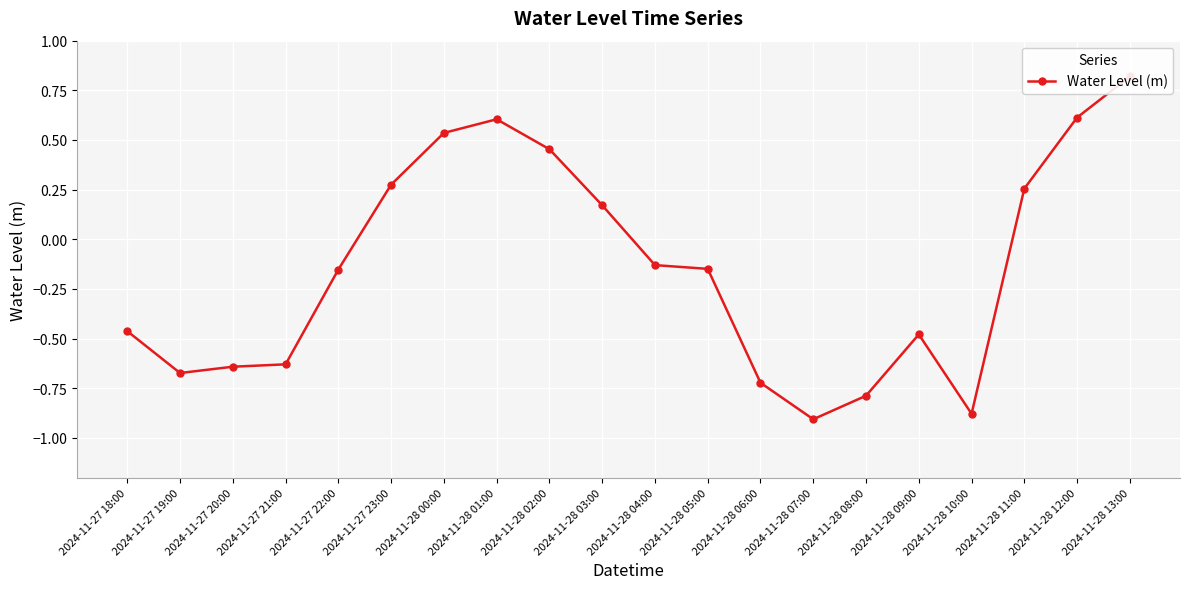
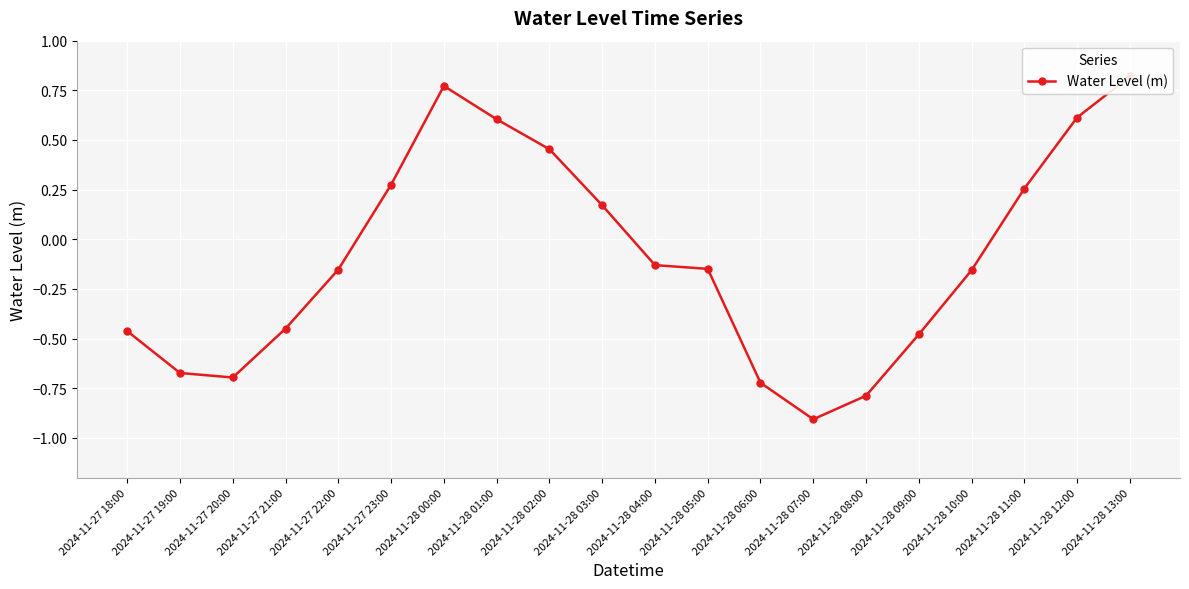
  {
    "2024-11-27 18:00": -0.46,
    "2024-11-27 19:00": -0.67,
-   "2024-11-27 20:00": -0.64,
-   "2024-11-27 21:00": -0.63,
+   "2024-11-27 20:00": -0.70,
+   "2024-11-27 21:00": -0.45,
    "2024-11-27 22:00": -0.15,
    "2024-11-27 23:00": 0.28,
-   "2024-11-28 00:00": 0.54,
+   "2024-11-28 00:00": 0.77,
    "2024-11-28 01:00": 0.60,
    "2024-11-28 02:00": 0.45,
    "2024-11-28 03:00": 0.17,
    "2024-11-28 04:00": -0.13,
    "2024-11-28 05:00": -0.15,
    "2024-11-28 06:00": -0.72,
    "2024-11-28 07:00": -0.91,
    "2024-11-28 08:00": -0.79,
    "2024-11-28 09:00": -0.48,
-   "2024-11-28 10:00": -0.88,
+   "2024-11-28 10:00": -0.16,
    "2024-11-28 11:00": 0.26,
    "2024-11-28 12:00": 0.61
  }
